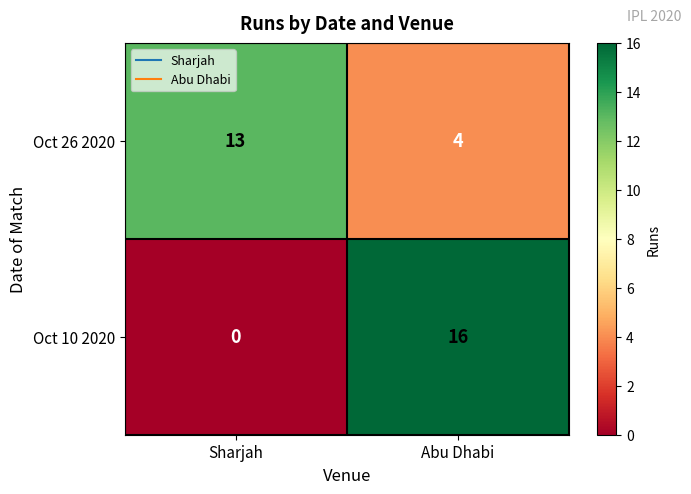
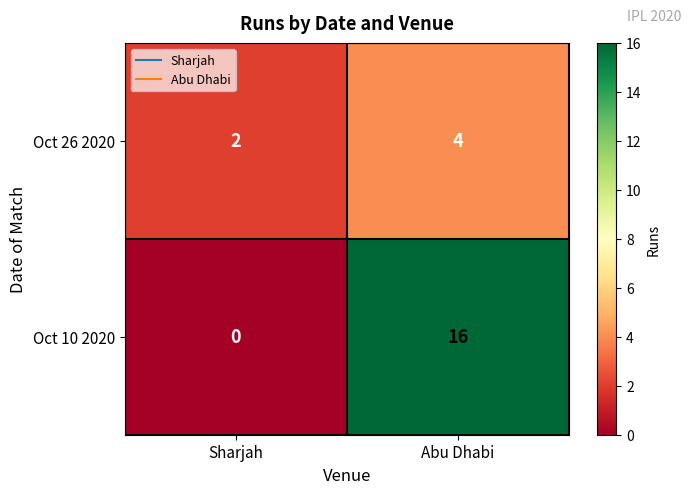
  {
    "Oct 26 2020": {
-     "Sharjah": 13,
+     "Sharjah": 2,
      "Abu Dhabi": 4
    },
    "Oct 10 2020": {
      "Sharjah": 0,
      "Abu Dhabi": 16
    }
  }
